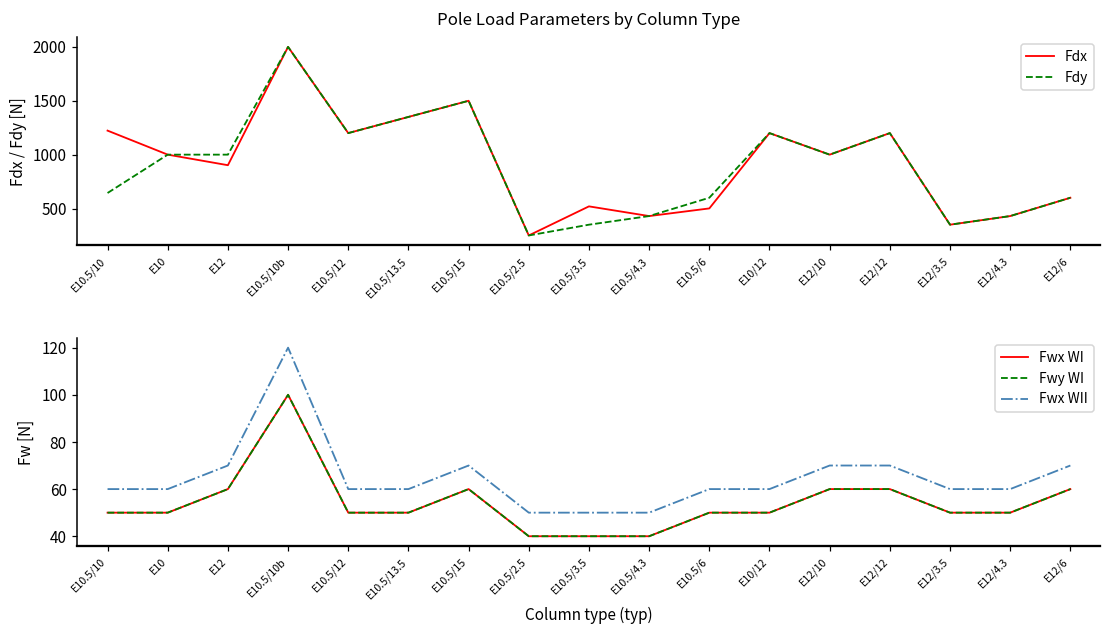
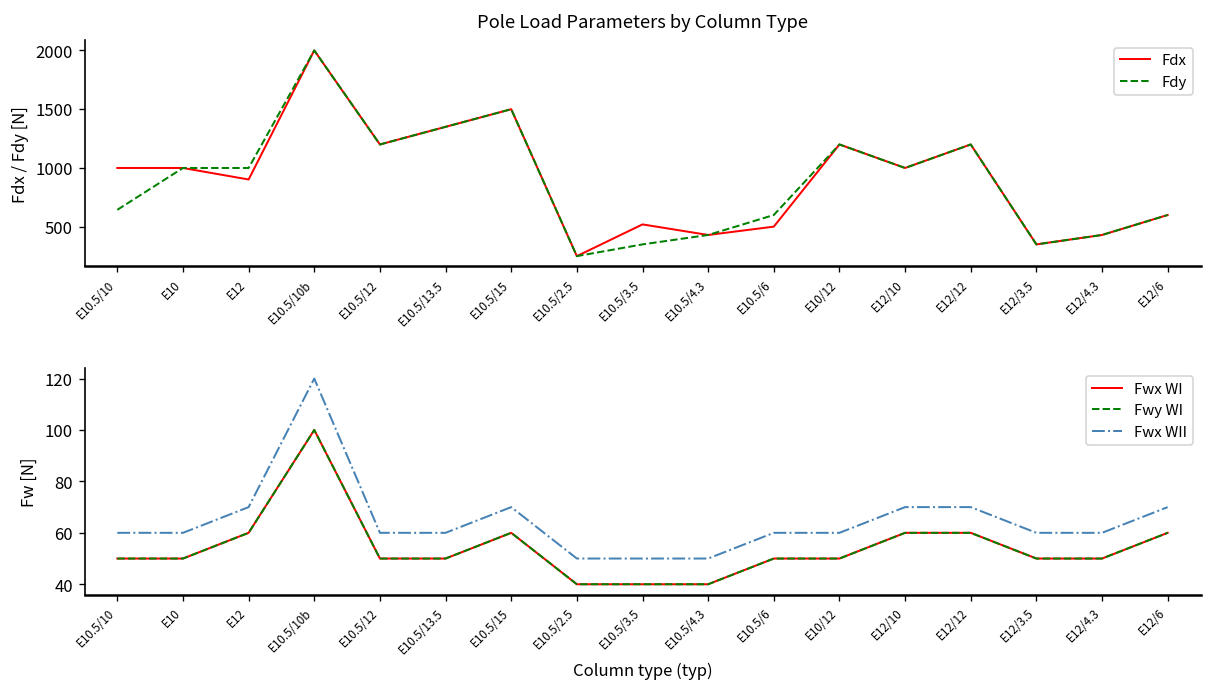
  {
    "Pole Load Parameters by Column Type": {
      "Fdx": {
-       "E10.5/10": 1200,
+       "E10.5/10": 1000,
        "E12": 900,
        "E10.5/3.5": 500,
        "E10.5/6": 500
      },
      "Fdy": {
        "E10.5/10": 600,
        "E12": 1000,
        "E10.5/3.5": 400,
        "E10.5/6": 600
      }
    }
  }
